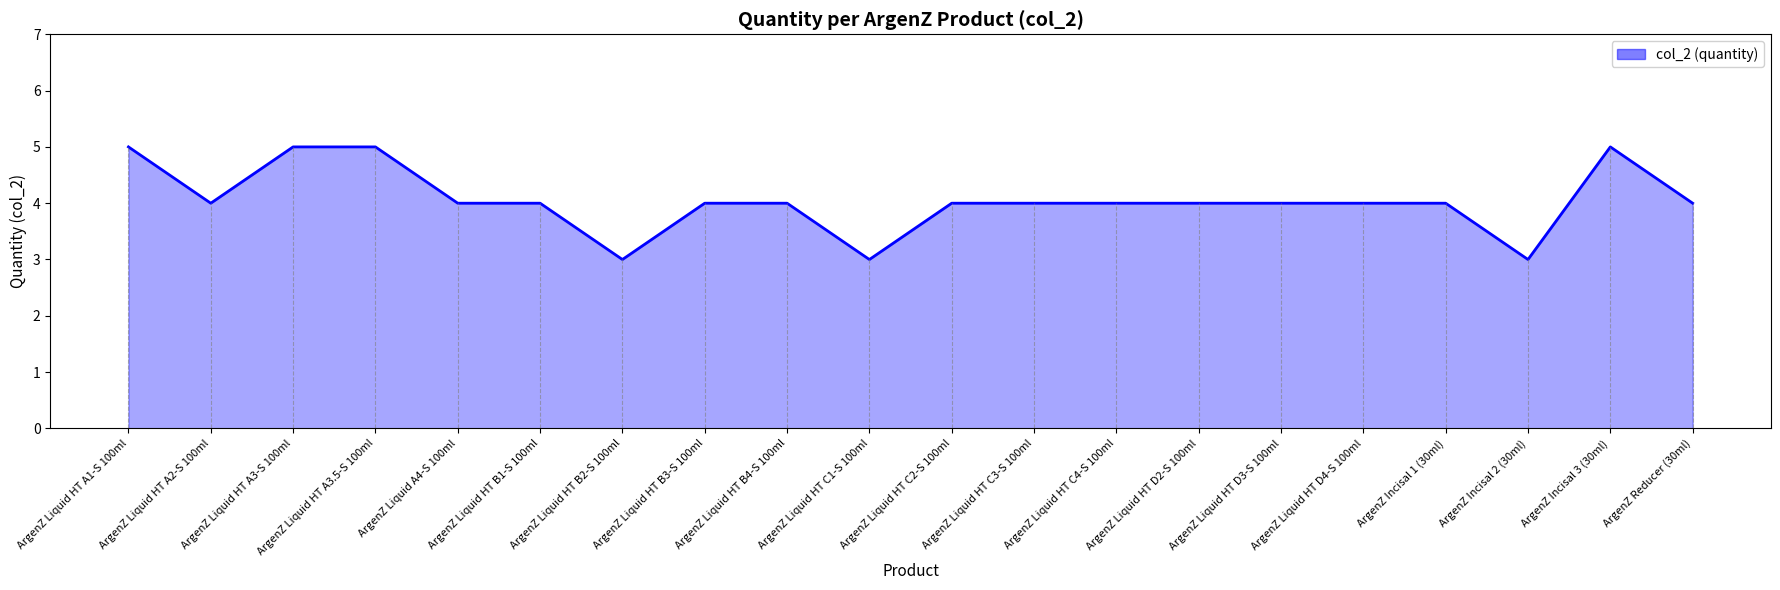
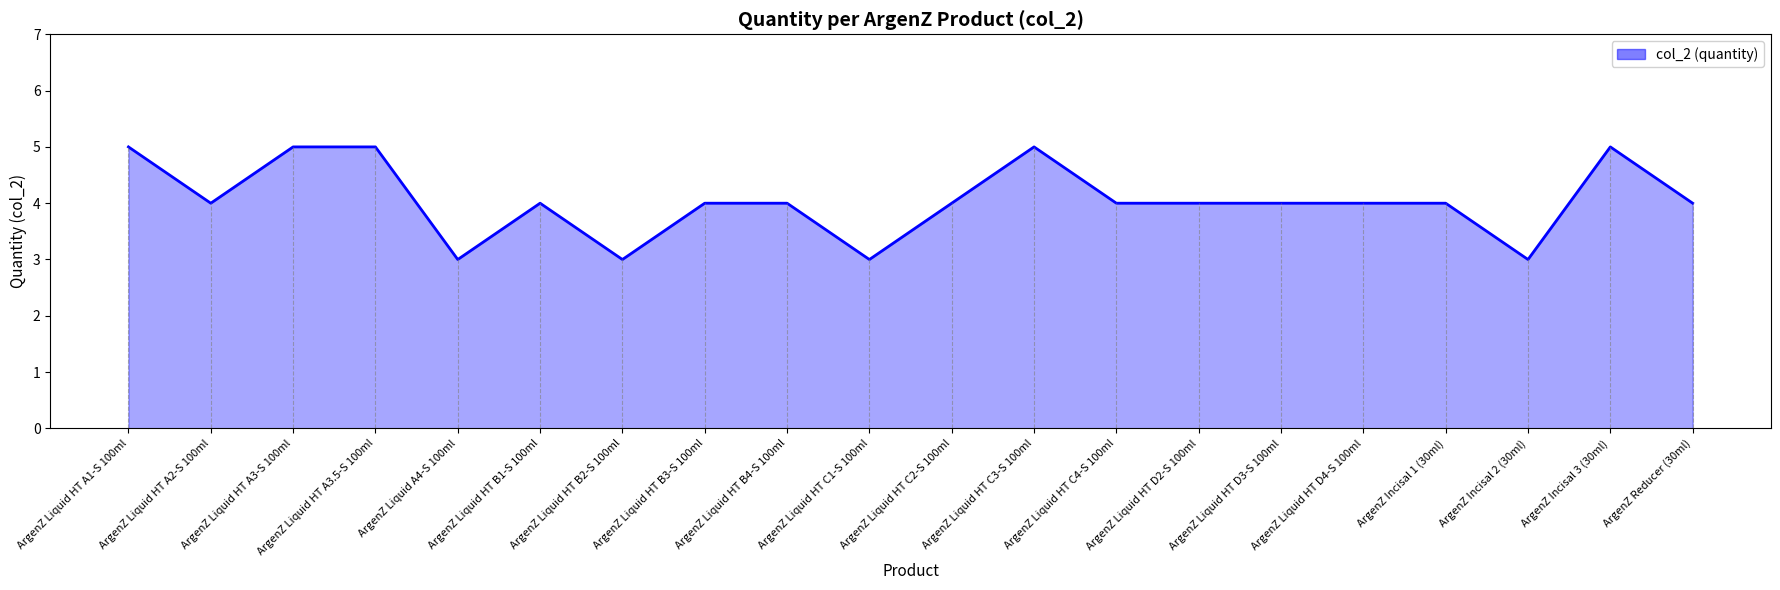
  {
    "col_2 (quantity)": {
-     "ArgenZ Liquid A4-S 100ml": 4,
-     "ArgenZ Liquid HT C3-S 100ml": 4
+     "ArgenZ Liquid A4-S 100ml": 3,
+     "ArgenZ Liquid HT C3-S 100ml": 5
    }
  }
